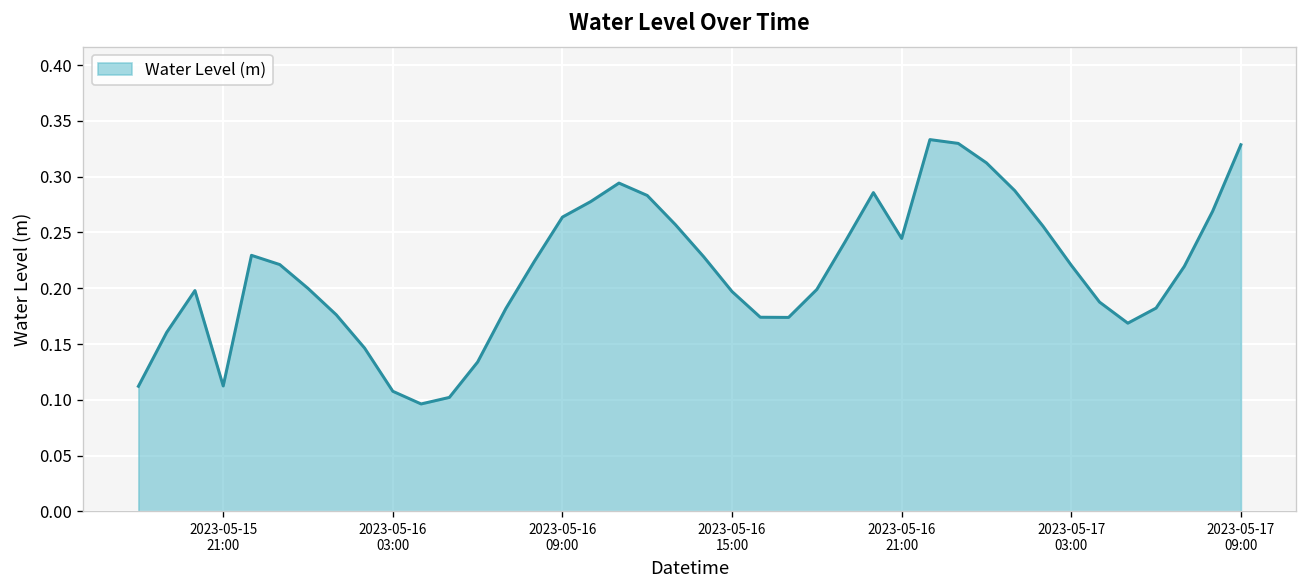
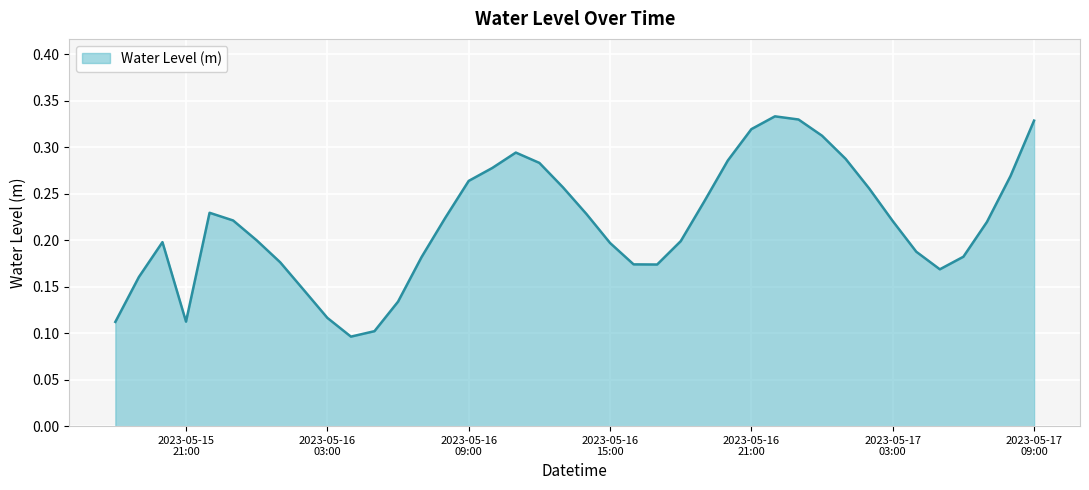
  {
    "2023-05-15 21:00": 0.11,
-   "2023-05-16 03:00": 0.11,
+   "2023-05-16 03:00": 0.12,
    "2023-05-16 09:00": 0.26,
    "2023-05-16 15:00": 0.20,
-   "2023-05-16 21:00": 0.24,
+   "2023-05-16 21:00": 0.32,
    "2023-05-17 03:00": 0.22,
    "2023-05-17 09:00": 0.33
  }
